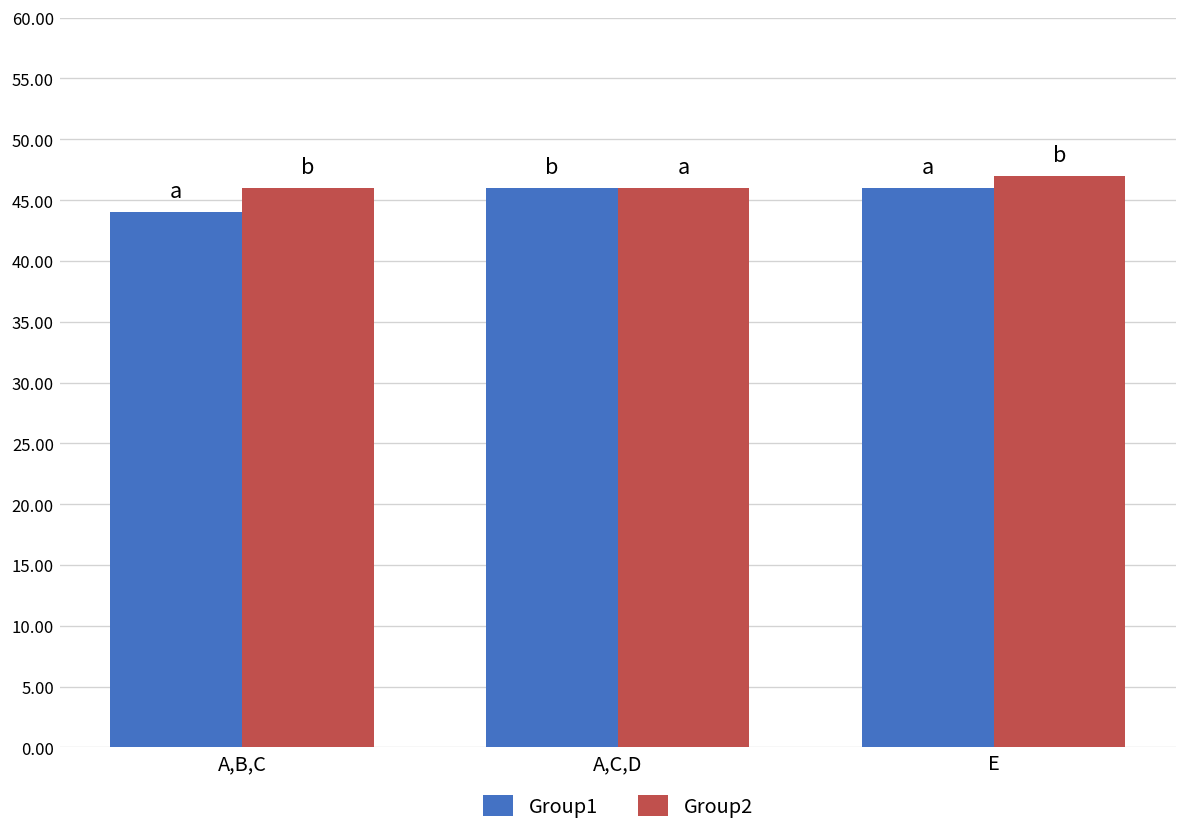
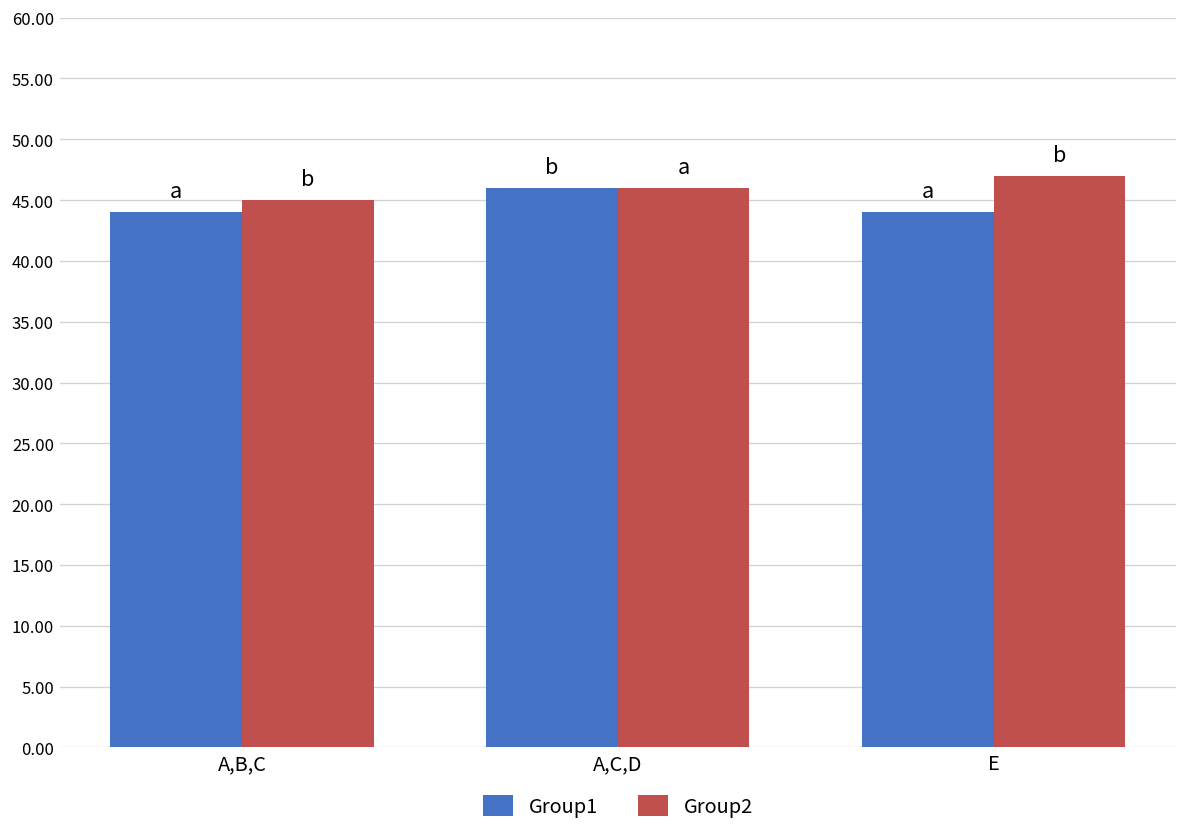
  {
    "Group1": {
      "A,B,C": 44,
      "A,C,D": 46,
-     "E": 46
+     "E": 44
    },
    "Group2": {
-     "A,B,C": 46,
+     "A,B,C": 45,
      "A,C,D": 46,
      "E": 47
    }
  }
